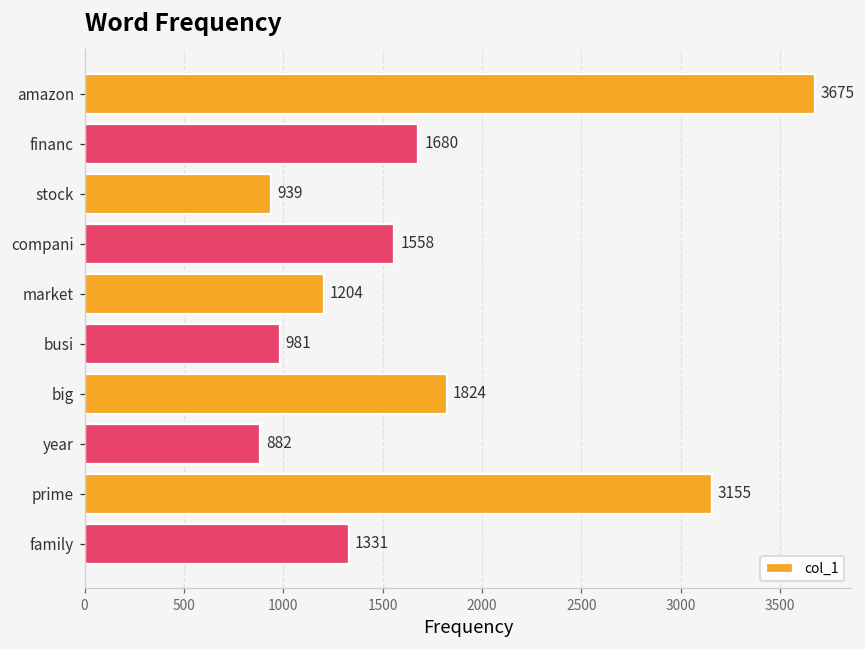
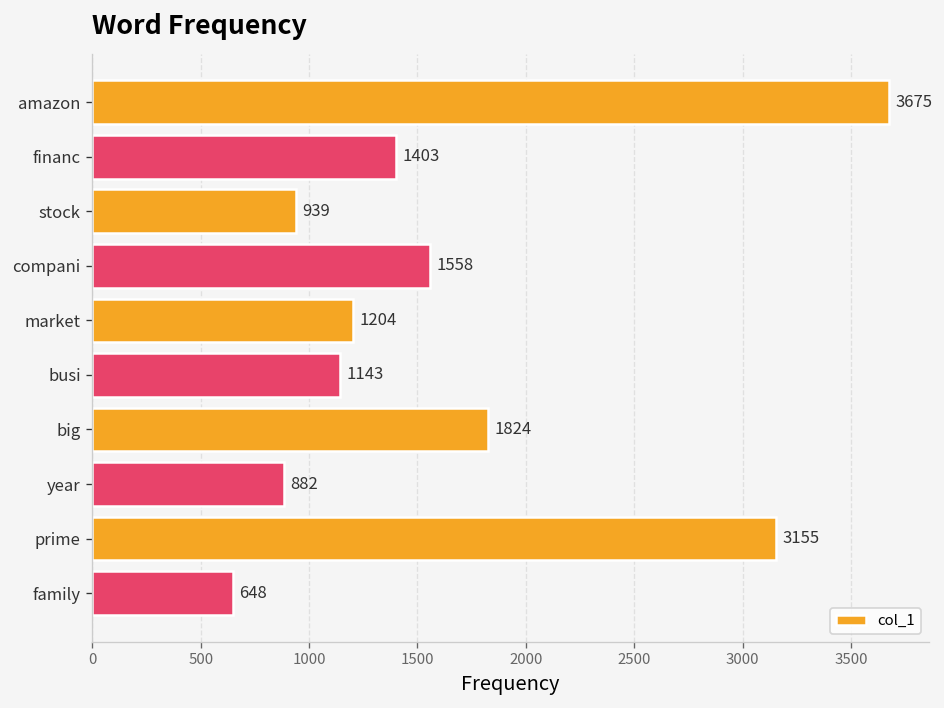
  {
    "amazon": 3675,
-   "financ": 1680,
+   "financ": 1403,
    "stock": 939,
    "compani": 1558,
    "market": 1204,
-   "busi": 981,
+   "busi": 1143,
    "big": 1824,
    "year": 882,
    "prime": 3155,
-   "family": 1331
+   "family": 648
  }
